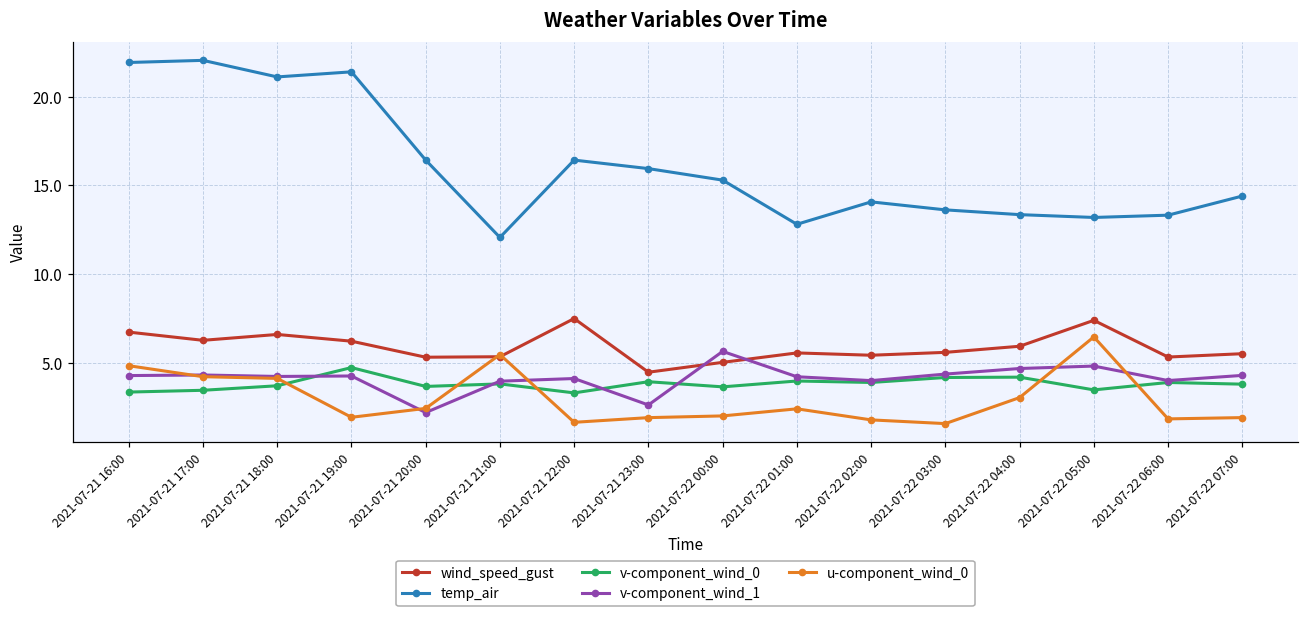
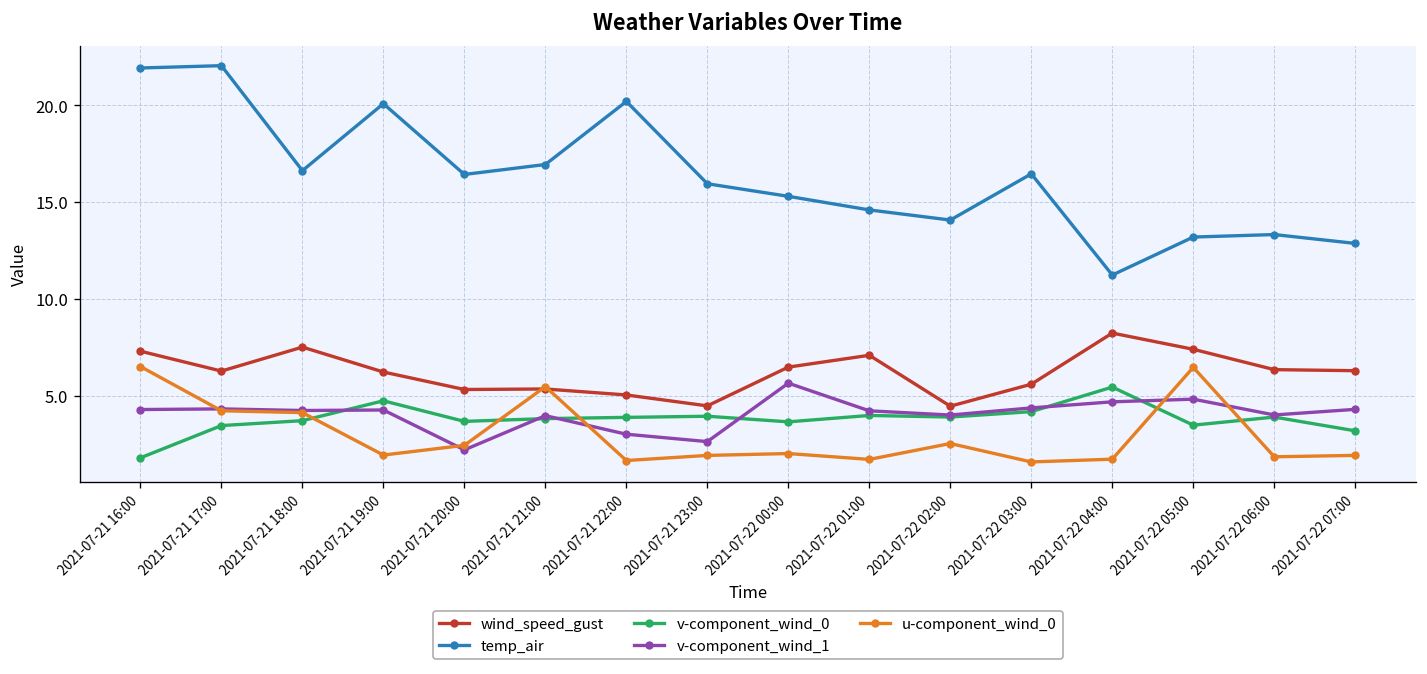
  {
    "wind_speed_gust": {
-     "2021-07-21 16:00": 6.7,
+     "2021-07-21 16:00": 7.3,
      "2021-07-21 17:00": 6.3,
-     "2021-07-21 18:00": 6.6,
+     "2021-07-21 18:00": 7.5,
      "2021-07-21 19:00": 6.2,
      "2021-07-21 20:00": 5.3,
-     "2021-07-21 22:00": 7.5,
+     "2021-07-21 22:00": 5.0,
      "2021-07-21 23:00": 4.5,
-     "2021-07-22 00:00": 5.0,
-     "2021-07-22 01:00": 5.6,
-     "2021-07-22 02:00": 5.4,
+     "2021-07-22 00:00": 6.5,
+     "2021-07-22 01:00": 7.1,
+     "2021-07-22 02:00": 4.4,
      "2021-07-22 03:00": 5.6,
-     "2021-07-22 04:00": 5.9,
+     "2021-07-22 04:00": 8.2,
      "2021-07-22 05:00": 7.4,
-     "2021-07-22 06:00": 5.3,
-     "2021-07-22 07:00": 5.5
+     "2021-07-22 06:00": 6.3,
+     "2021-07-22 07:00": 6.3
    },
    "temp_air": {
      "2021-07-21 16:00": 21.9,
      "2021-07-21 17:00": 22.0,
-     "2021-07-21 18:00": 21.1,
-     "2021-07-21 19:00": 21.4,
+     "2021-07-21 18:00": 16.6,
+     "2021-07-21 19:00": 20.1,
      "2021-07-21 20:00": 16.4,
-     "2021-07-21 21:00": 12.1,
-     "2021-07-21 22:00": 16.4,
+     "2021-07-21 21:00": 16.9,
+     "2021-07-21 22:00": 20.2,
      "2021-07-21 23:00": 15.9,
      "2021-07-22 00:00": 15.3,
-     "2021-07-22 01:00": 12.8,
+     "2021-07-22 01:00": 14.6,
      "2021-07-22 02:00": 14.1,
-     "2021-07-22 03:00": 13.6,
-     "2021-07-22 04:00": 13.3,
+     "2021-07-22 03:00": 16.5,
+     "2021-07-22 04:00": 11.2,
      "2021-07-22 05:00": 13.2,
      "2021-07-22 06:00": 13.3,
-     "2021-07-22 07:00": 14.4
+     "2021-07-22 07:00": 12.9
    },
    "v-component_wind_0": {
-     "2021-07-21 16:00": 3.3,
+     "2021-07-21 16:00": 1.8,
      "2021-07-21 17:00": 3.4,
      "2021-07-21 18:00": 3.7,
      "2021-07-21 19:00": 4.7,
      "2021-07-21 20:00": 3.7,
-     "2021-07-21 22:00": 3.3,
+     "2021-07-21 22:00": 3.9,
      "2021-07-21 23:00": 3.9,
      "2021-07-22 00:00": 3.6,
      "2021-07-22 01:00": 4.0,
      "2021-07-22 03:00": 4.2,
-     "2021-07-22 04:00": 4.2,
+     "2021-07-22 04:00": 5.4,
      "2021-07-22 05:00": 3.5,
-     "2021-07-22 07:00": 3.8
+     "2021-07-22 07:00": 3.2
    },
    "v-component_wind_1": {
      "2021-07-21 16:00": 4.3,
      "2021-07-21 19:00": 4.3,
      "2021-07-21 20:00": 2.2,
-     "2021-07-21 22:00": 4.1,
+     "2021-07-21 22:00": 3.0,
      "2021-07-21 23:00": 2.6,
      "2021-07-22 00:00": 5.6,
      "2021-07-22 01:00": 4.2,
      "2021-07-22 03:00": 4.4,
      "2021-07-22 04:00": 4.7,
      "2021-07-22 05:00": 4.8,
      "2021-07-22 07:00": 4.3
    },
    "u-component_wind_0": {
-     "2021-07-21 16:00": 4.8,
+     "2021-07-21 16:00": 6.5,
      "2021-07-21 19:00": 1.9,
      "2021-07-21 20:00": 2.4,
      "2021-07-21 22:00": 1.6,
      "2021-07-21 23:00": 1.9,
      "2021-07-22 00:00": 2.0,
-     "2021-07-22 01:00": 2.4,
-     "2021-07-22 02:00": 1.8,
+     "2021-07-22 01:00": 1.7,
+     "2021-07-22 02:00": 2.5,
      "2021-07-22 03:00": 1.6,
-     "2021-07-22 04:00": 3.0,
+     "2021-07-22 04:00": 1.7,
      "2021-07-22 05:00": 6.5,
      "2021-07-22 06:00": 1.8,
      "2021-07-22 07:00": 1.9
    }
  }
